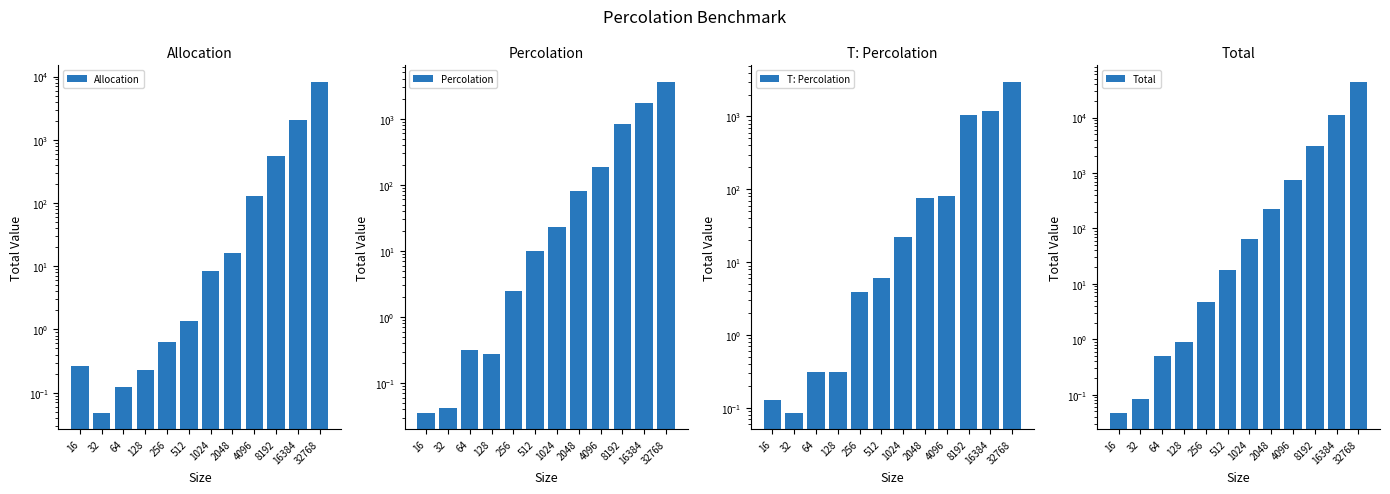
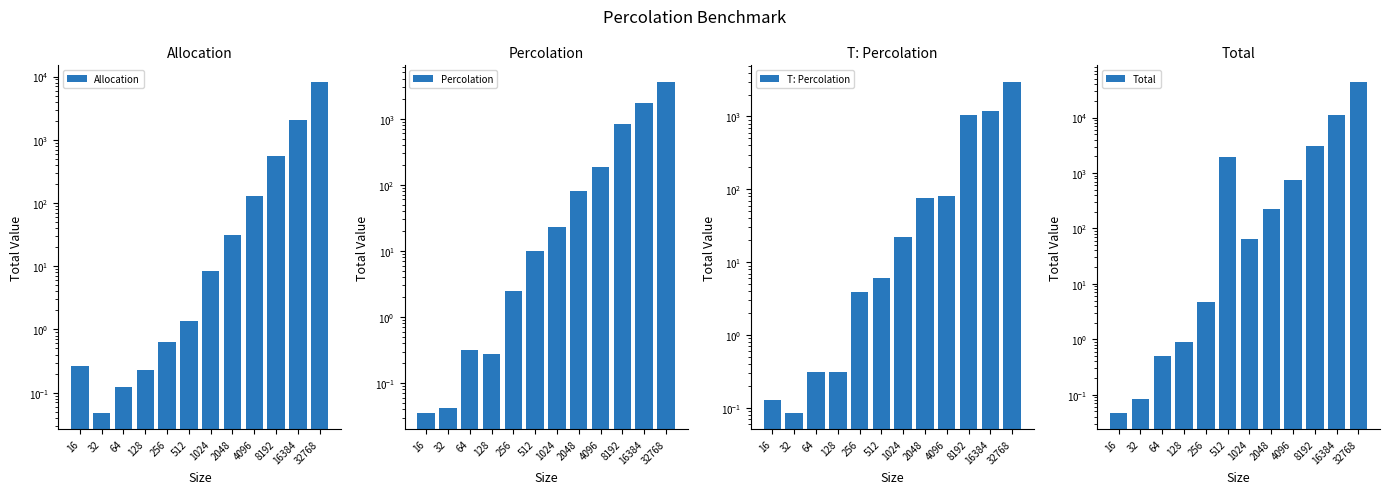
  {
    "Allocation": {
      "16": 0.27,
      "32": 0.05,
      "64": 0.12,
      "128": 0.23,
      "256": 0.6,
      "512": 1.4,
      "1024": 8,
-     "2048": 16,
+     "2048": 30,
      "4096": 130,
      "8192": 500,
      "16384": 2000,
      "32768": 8000
    },
    "Percolation": {
      "16": 0.04,
      "32": 0.04,
      "64": 0.3,
      "128": 0.28,
      "256": 2.5,
      "512": 10,
      "1024": 23,
      "2048": 80,
      "4096": 180,
      "8192": 800,
      "16384": 1700,
      "32768": 4000
    },
    "T: Percolation": {
      "16": 0.13,
      "32": 0.09,
      "64": 0.31,
      "128": 0.31,
      "256": 4,
      "512": 6,
      "1024": 22,
      "2048": 80,
      "4096": 80,
      "8192": 1000,
      "16384": 1200,
      "32768": 3000
    },
    "Total": {
      "16": 0.05,
      "32": 0.08,
      "64": 0.5,
      "128": 0.9,
      "256": 5,
-     "512": 18,
+     "512": 1900,
      "1024": 60,
      "2048": 220,
      "4096": 700,
      "8192": 3000,
      "16384": 11000,
      "32768": 40000
    }
  }
